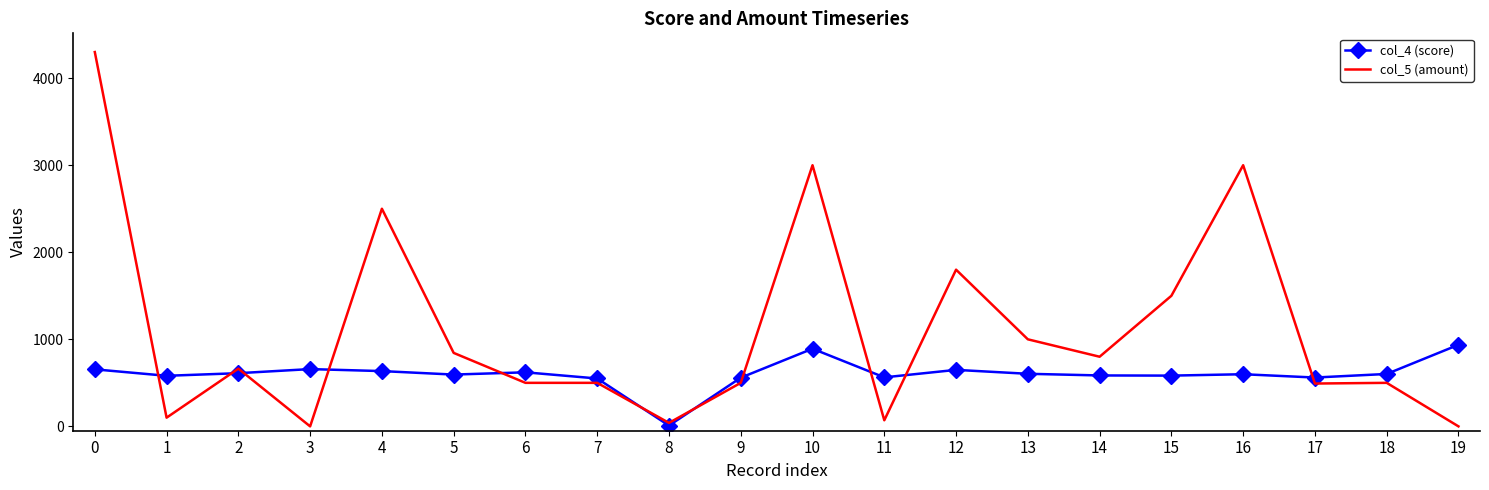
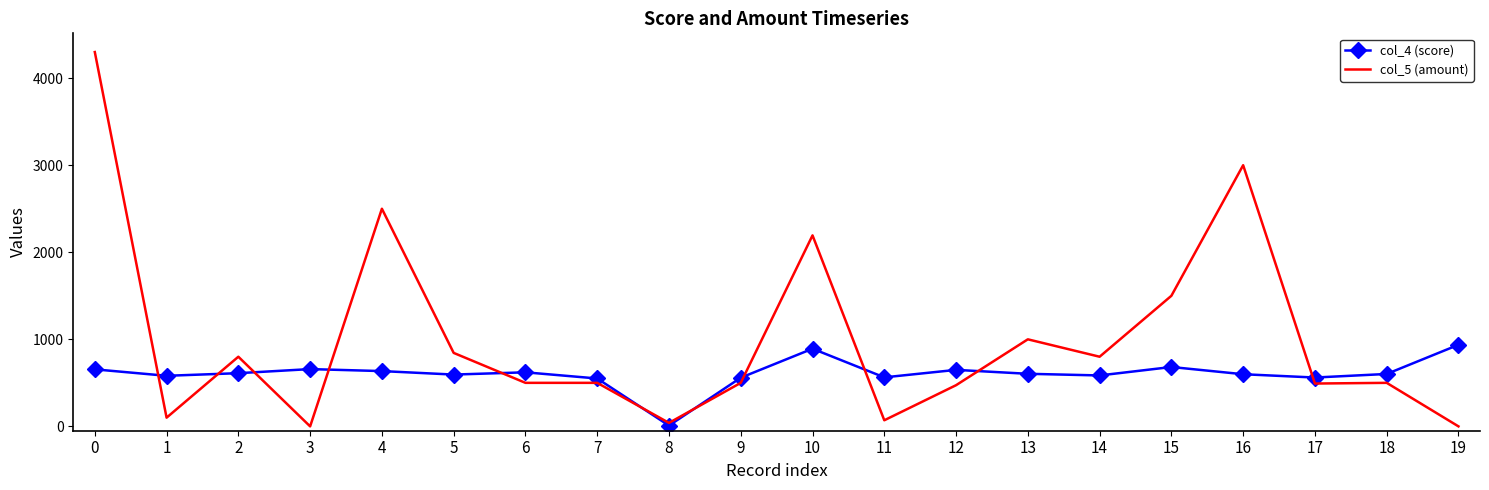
  {
    "col_4 (score)": {
      "0": 700,
      "1": 600,
      "2": 600,
      "3": 700,
      "4": 600,
      "5": 600,
      "6": 600,
      "7": 600,
      "8": 0,
      "9": 600,
      "10": 900,
      "11": 600,
      "12": 600,
      "13": 600,
      "14": 600,
-     "15": 600,
+     "15": 700,
      "16": 600,
      "17": 600,
      "18": 600,
      "19": 900
    },
    "col_5 (amount)": {
      "0": 4300,
      "1": 100,
-     "2": 700,
+     "2": 800,
      "3": 0,
      "4": 2500,
      "5": 800,
      "6": 500,
      "7": 500,
      "8": 0,
      "9": 500,
-     "10": 3000,
+     "10": 2200,
      "11": 100,
-     "12": 1800,
+     "12": 500,
      "13": 1000,
      "14": 800,
      "15": 1500,
      "16": 3000,
      "17": 500,
      "18": 500,
      "19": 0
    }
  }
